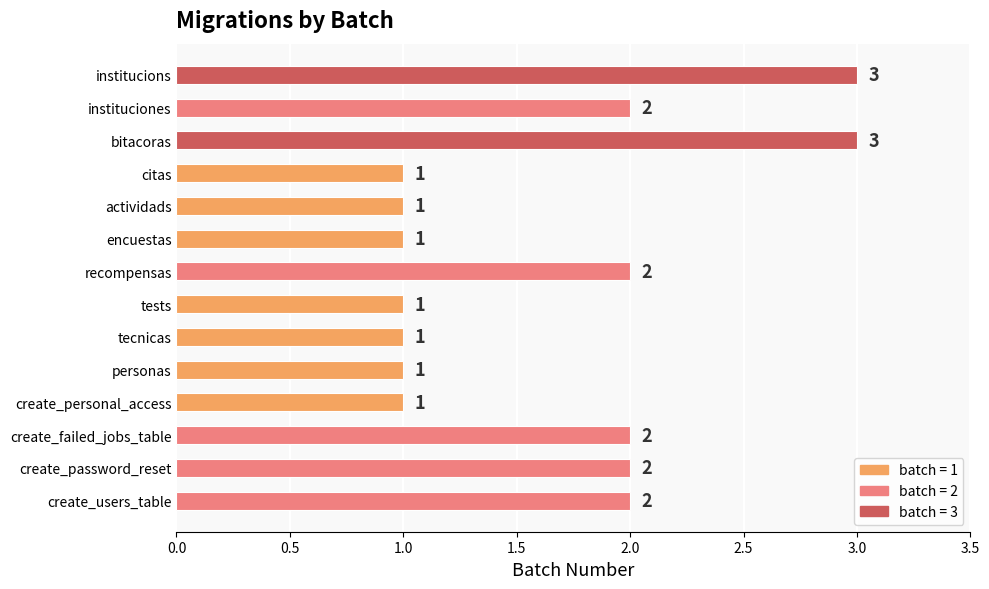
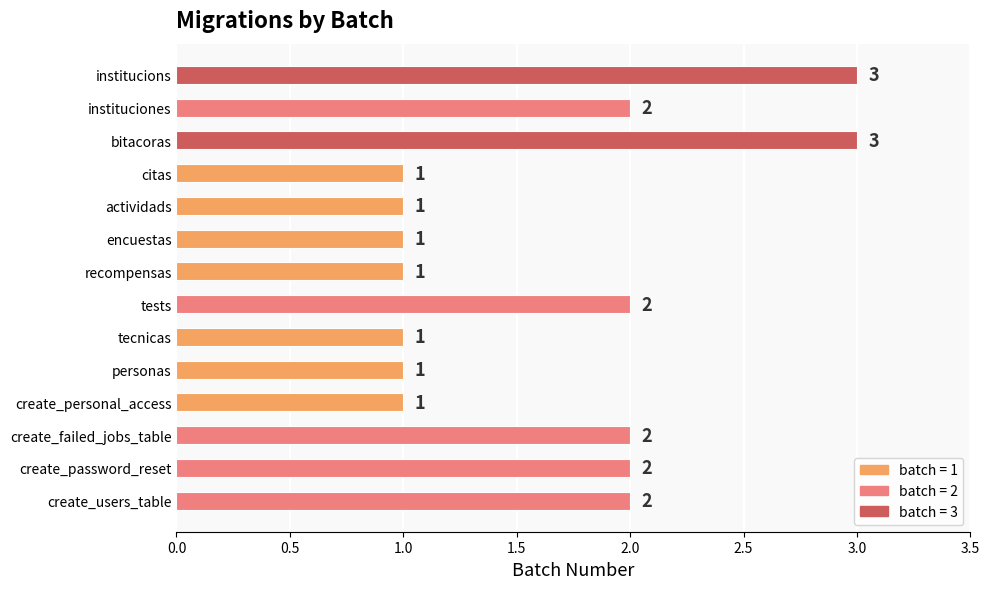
  {
    "institucions": 3,
    "instituciones": 2,
    "bitacoras": 3,
    "citas": 1,
    "actividads": 1,
    "encuestas": 1,
-   "recompensas": 2,
-   "tests": 1,
+   "recompensas": 1,
+   "tests": 2,
    "tecnicas": 1,
    "personas": 1,
    "create_personal_access": 1,
    "create_failed_jobs_table": 2,
    "create_password_reset": 2,
    "create_users_table": 2
  }
